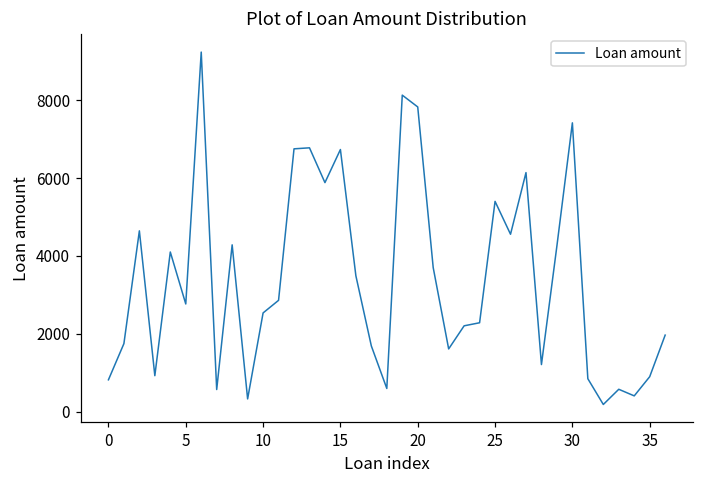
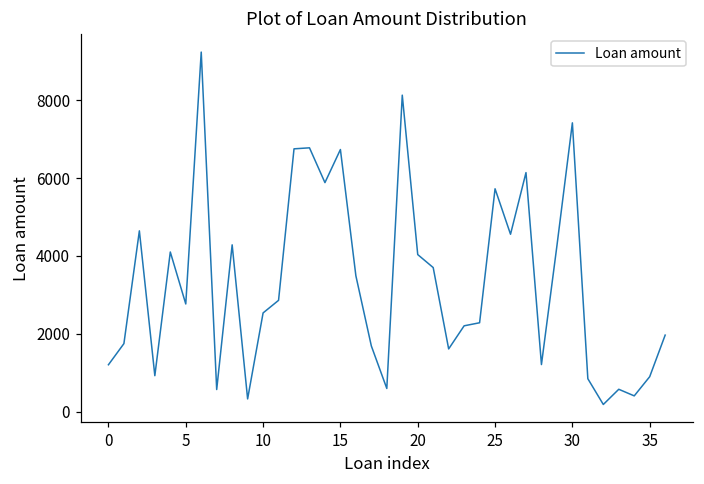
  {
-   "0": 800,
+   "0": 1200,
    "5": 2800,
    "10": 2500,
    "15": 6700,
-   "20": 7800,
-   "25": 5400,
+   "20": 4000,
+   "25": 5700,
    "30": 7400,
    "35": 900
  }
